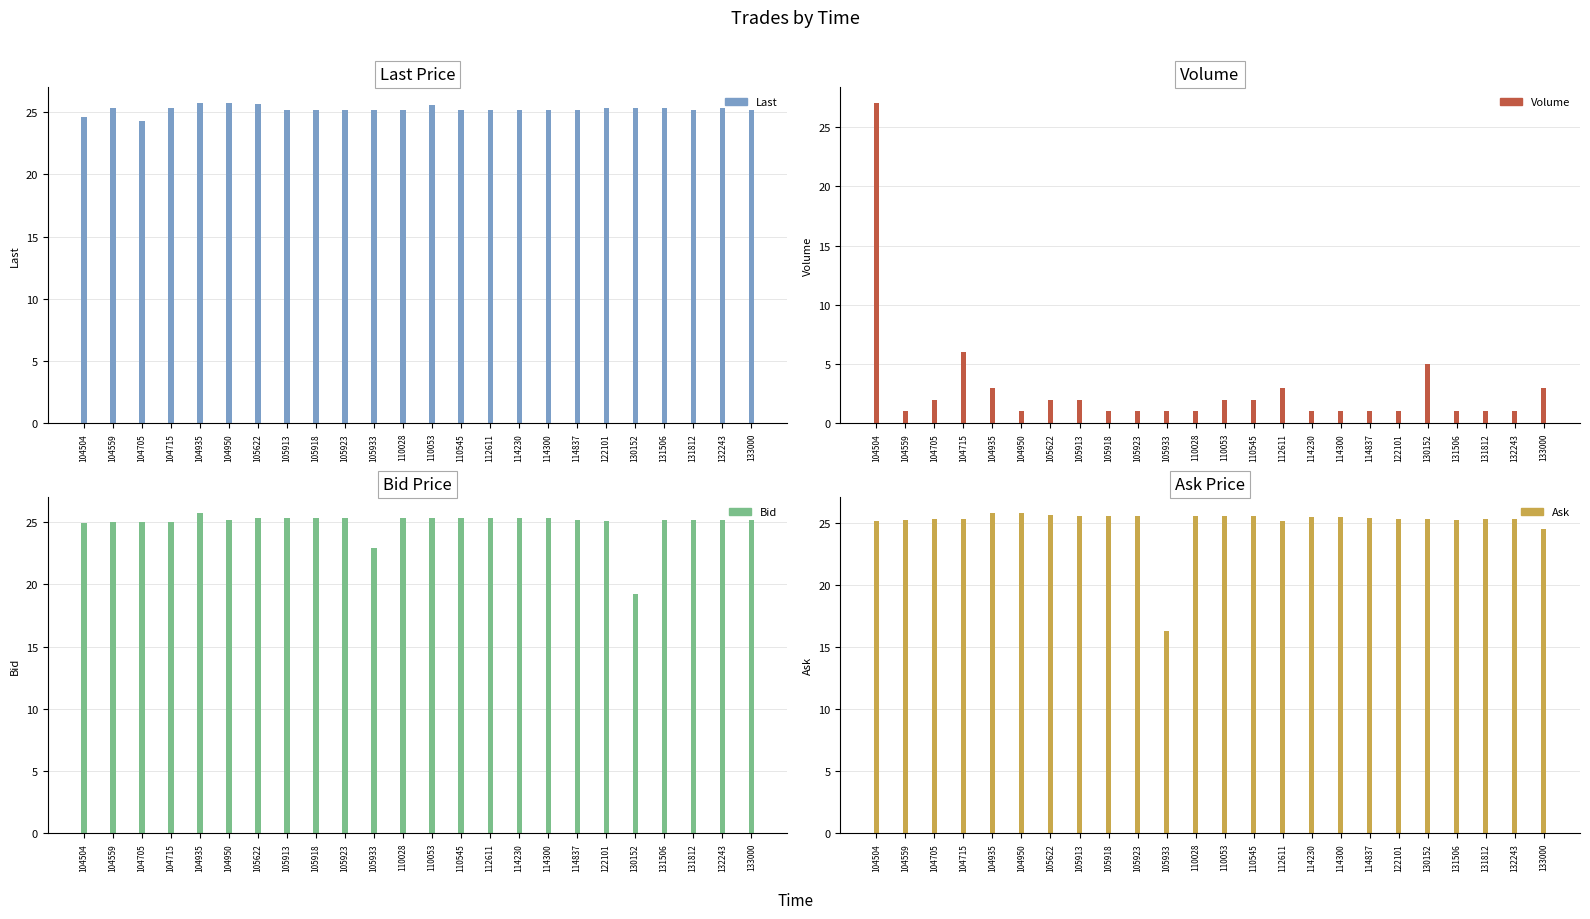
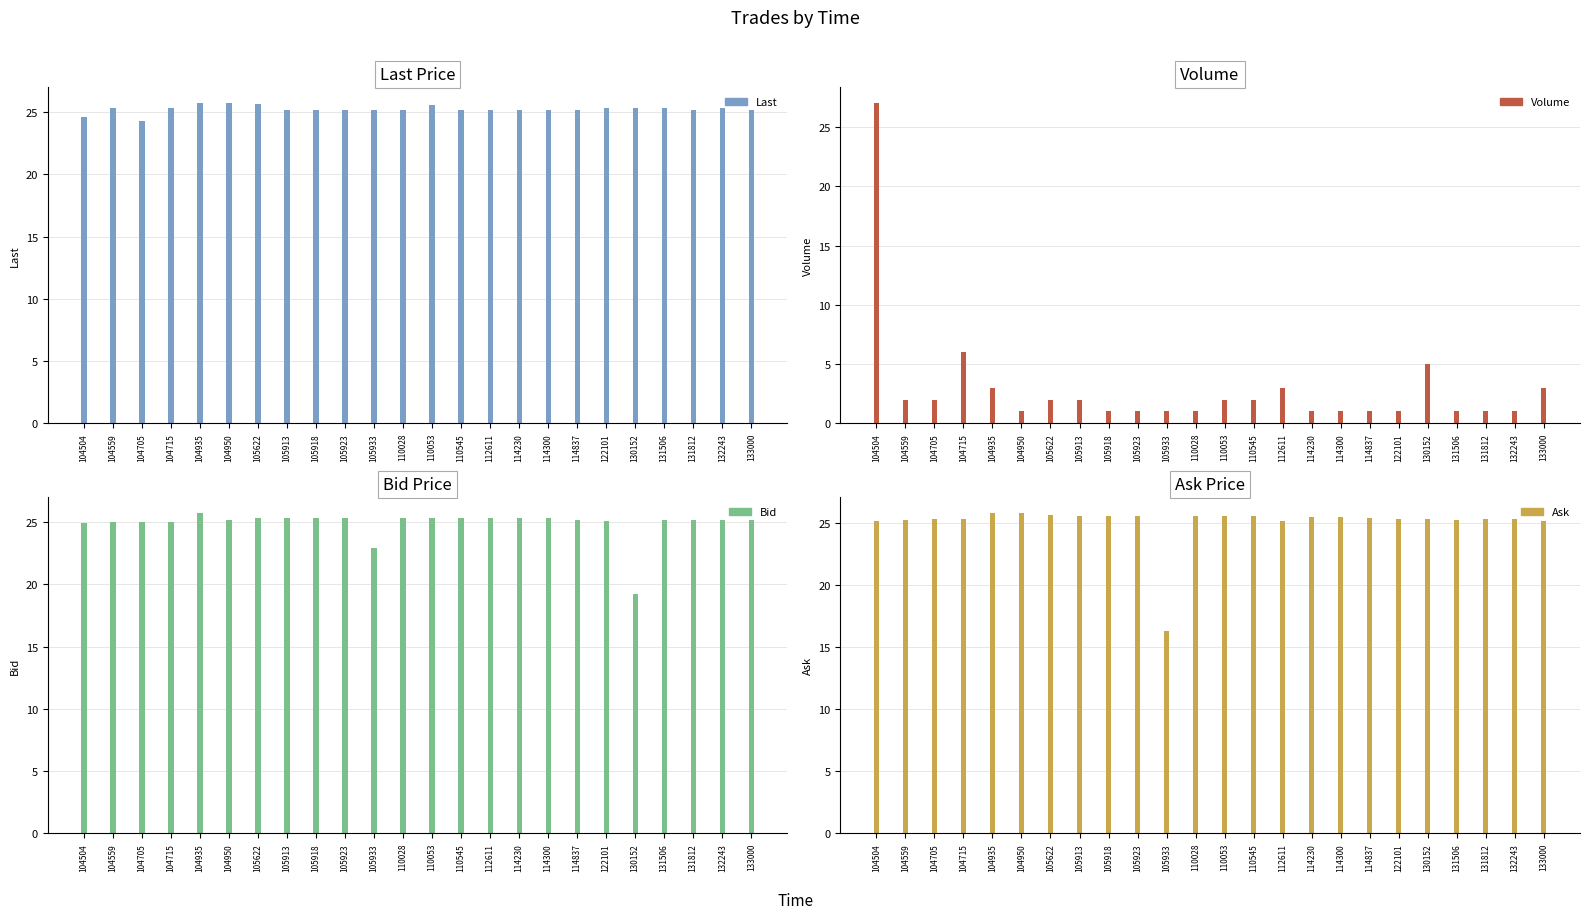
  {
    "Last Price": {
      "104504": 24.6,
      "104559": 25.3,
      "104705": 24.3,
      "104715": 25.4,
      "104935": 25.7,
      "104950": 25.7,
      "105622": 25.7,
      "105913": 25.2,
      "105918": 25.2,
      "105923": 25.2,
      "105933": 25.2,
      "110028": 25.2,
      "110053": 25.6,
      "110545": 25.2,
      "112611": 25.2,
      "114230": 25.2,
      "114300": 25.2,
      "114837": 25.2,
      "122101": 25.4,
      "130152": 25.4,
      "131506": 25.3,
      "131812": 25.2,
      "132243": 25.4,
      "133000": 25.2
    },
    "Volume": {
      "104504": 27,
-     "104559": 1,
+     "104559": 2,
      "104705": 2,
      "104715": 6,
      "104935": 3,
      "104950": 1,
      "105622": 2,
      "105913": 2,
      "105918": 1,
      "105923": 1,
      "105933": 1,
      "110028": 1,
      "110053": 2,
      "110545": 2,
      "112611": 3,
      "114230": 1,
      "114300": 1,
      "114837": 1,
      "122101": 1,
      "130152": 5,
      "131506": 1,
      "131812": 1,
      "132243": 1,
      "133000": 3
    },
    "Bid Price": {
      "104504": 25.0,
      "104559": 25.0,
      "104705": 25.0,
      "104715": 25.0,
      "104935": 25.7,
      "104950": 25.2,
      "105622": 25.3,
      "105913": 25.3,
      "105918": 25.3,
      "105923": 25.3,
      "105933": 22.9,
      "110028": 25.3,
      "110053": 25.3,
      "110545": 25.3,
      "112611": 25.3,
      "114230": 25.3,
      "114300": 25.3,
      "114837": 25.2,
      "122101": 25.1,
      "130152": 19.3,
      "131506": 25.2,
      "131812": 25.2,
      "132243": 25.2,
      "133000": 25.2
    },
    "Ask Price": {
      "104504": 25.2,
      "104559": 25.3,
      "104705": 25.4,
      "104715": 25.4,
      "104935": 25.8,
      "104950": 25.8,
      "105622": 25.7,
      "105913": 25.6,
      "105918": 25.6,
      "105923": 25.6,
      "105933": 16.3,
      "110028": 25.6,
      "110053": 25.6,
      "110545": 25.6,
      "112611": 25.2,
      "114230": 25.5,
      "114300": 25.5,
      "114837": 25.4,
      "122101": 25.4,
      "130152": 25.4,
      "131506": 25.3,
      "131812": 25.4,
      "132243": 25.4,
-     "133000": 24.5
+     "133000": 25.2
    }
  }
